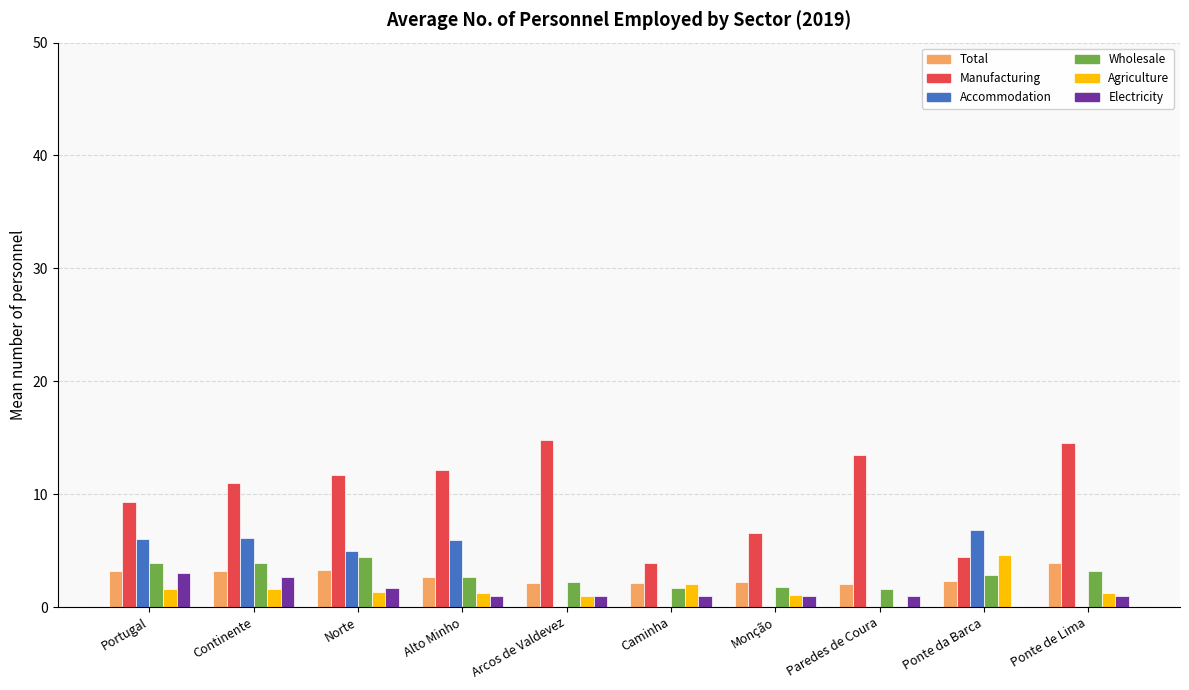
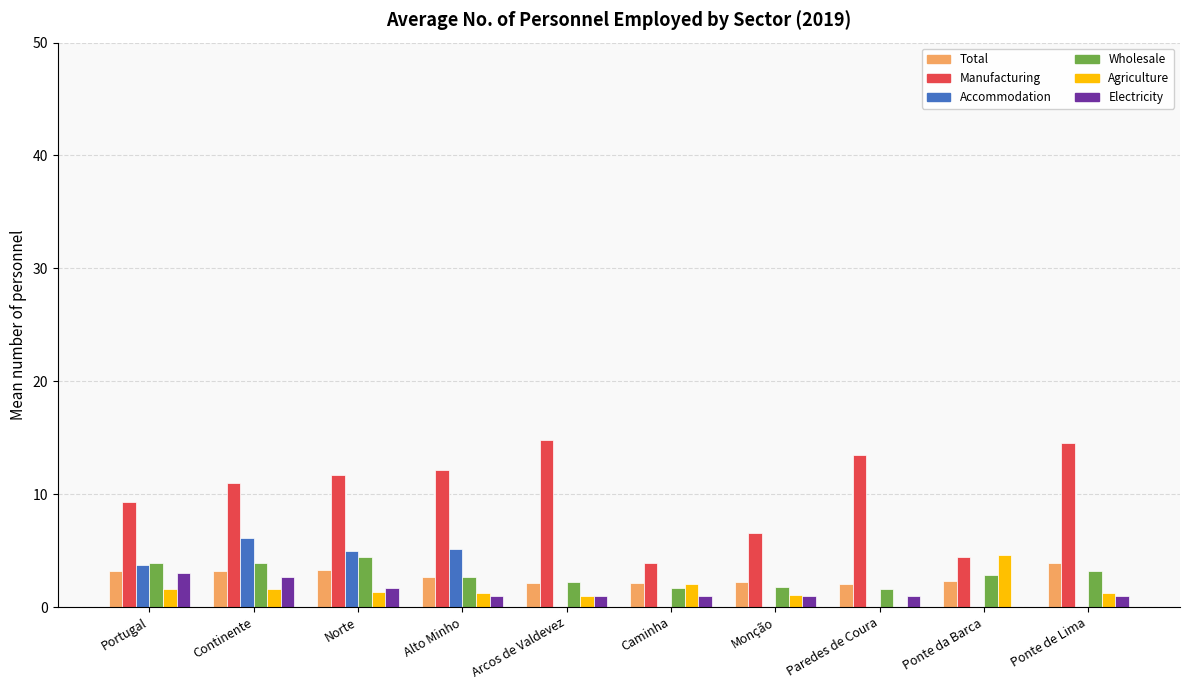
  {
    "Total": {
      "Portugal": 3.2,
      "Continente": 3.2,
      "Norte": 3.3,
      "Alto Minho": 2.7,
      "Arcos de Valdevez": 2.1,
      "Caminha": 2.1,
      "Monção": 2.2,
      "Paredes de Coura": 2.0,
      "Ponte da Barca": 2.3,
      "Ponte de Lima": 3.9
    },
    "Manufacturing": {
      "Portugal": 9.3,
      "Continente": 11.0,
      "Norte": 11.7,
      "Alto Minho": 12.1,
      "Arcos de Valdevez": 14.8,
      "Caminha": 3.9,
      "Monção": 6.6,
      "Paredes de Coura": 13.5,
      "Ponte da Barca": 4.4,
      "Ponte de Lima": 14.5
    },
    "Accommodation": {
-     "Portugal": 6.0,
+     "Portugal": 3.7,
      "Continente": 6.1,
      "Norte": 5.0,
-     "Alto Minho": 5.9,
+     "Alto Minho": 5.1,
      "Arcos de Valdevez": 0.0,
      "Caminha": 0.0,
      "Monção": 0.0,
      "Paredes de Coura": 0.0,
-     "Ponte da Barca": 6.8,
+     "Ponte da Barca": 0.0,
      "Ponte de Lima": 0.0
    },
    "Wholesale": {
      "Portugal": 3.9,
      "Continente": 3.9,
      "Norte": 4.4,
      "Alto Minho": 2.7,
      "Arcos de Valdevez": 2.2,
      "Caminha": 1.7,
      "Monção": 1.8,
      "Paredes de Coura": 1.6,
      "Ponte da Barca": 2.8,
      "Ponte de Lima": 3.2
    },
    "Agriculture": {
      "Portugal": 1.6,
      "Continente": 1.6,
      "Norte": 1.3,
      "Alto Minho": 1.2,
      "Arcos de Valdevez": 1.0,
      "Caminha": 2.0,
      "Monção": 1.1,
      "Paredes de Coura": 0.0,
      "Ponte da Barca": 4.6,
      "Ponte de Lima": 1.2
    },
    "Electricity": {
      "Portugal": 3.0,
      "Continente": 2.7,
      "Norte": 1.7,
      "Alto Minho": 1.0,
      "Arcos de Valdevez": 1.0,
      "Caminha": 1.0,
      "Monção": 1.0,
      "Paredes de Coura": 1.0,
      "Ponte da Barca": 0.0,
      "Ponte de Lima": 1.0
    }
  }
